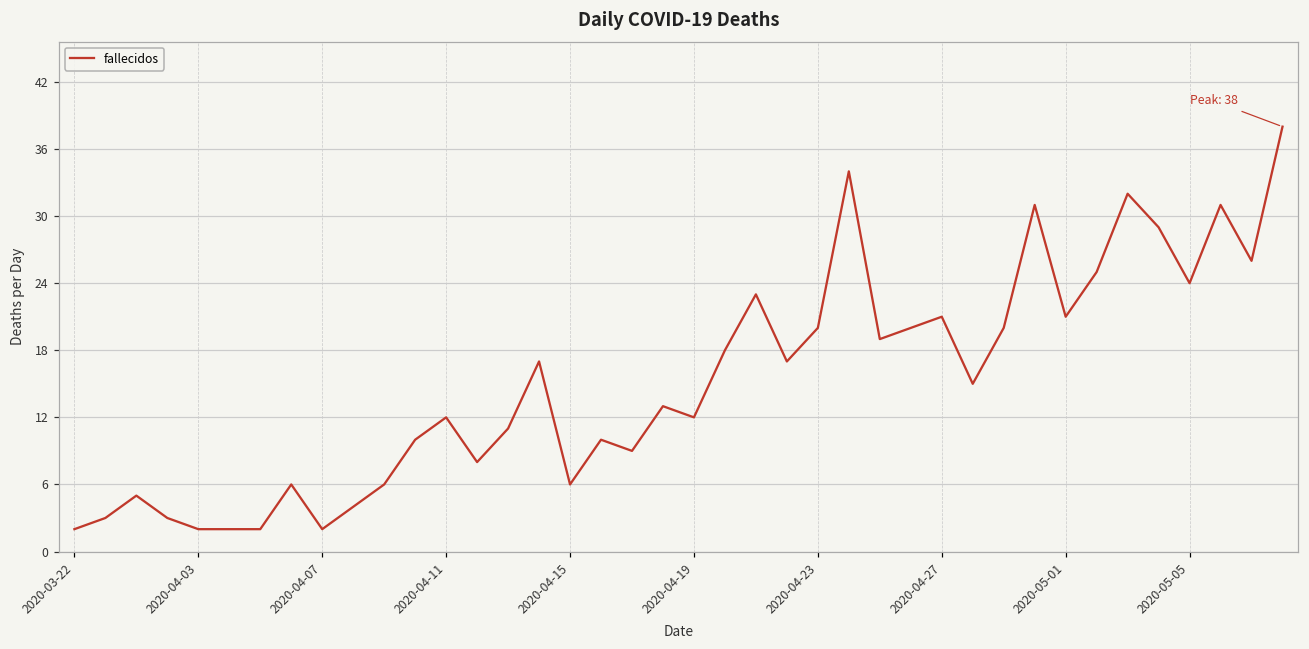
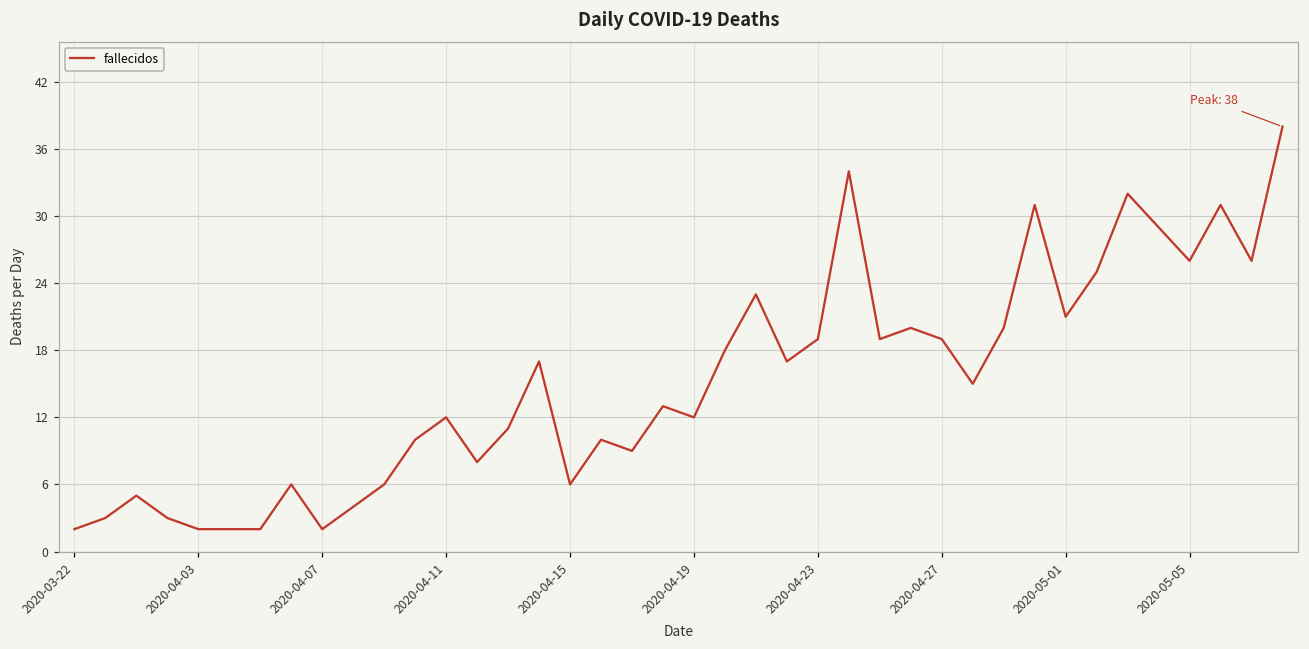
  {
    "2020-03-22": 2,
    "2020-04-03": 2,
    "2020-04-07": 2,
    "2020-04-11": 12,
    "2020-04-15": 6,
    "2020-04-19": 12,
-   "2020-04-23": 20,
-   "2020-04-27": 21,
+   "2020-04-23": 19,
+   "2020-04-27": 19,
    "2020-05-01": 21,
-   "2020-05-05": 24
+   "2020-05-05": 26
  }
